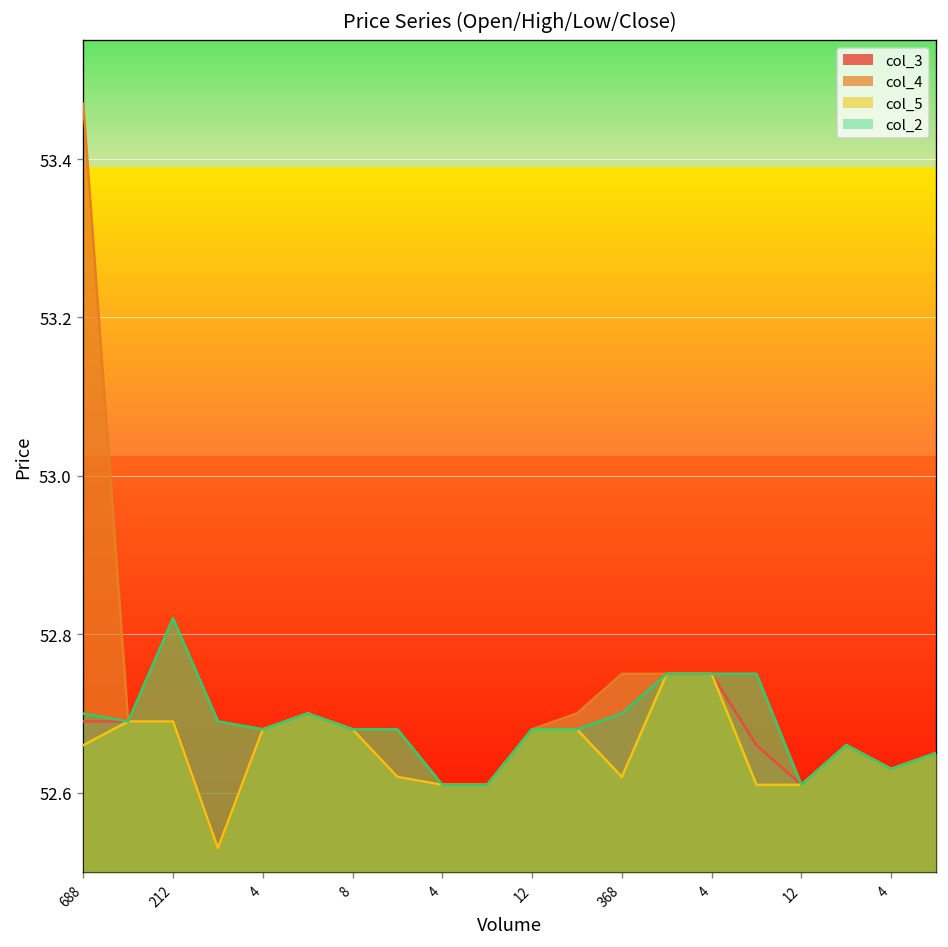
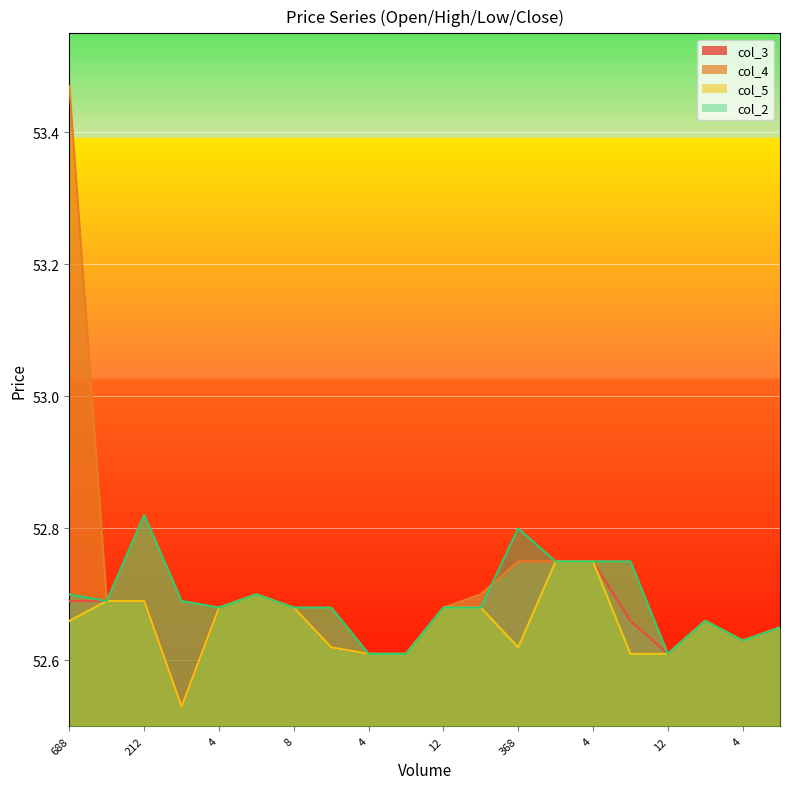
  {
    "col_2": {
      "688": 52.7,
-     "368": 52.7
+     "368": 52.8
    }
  }
